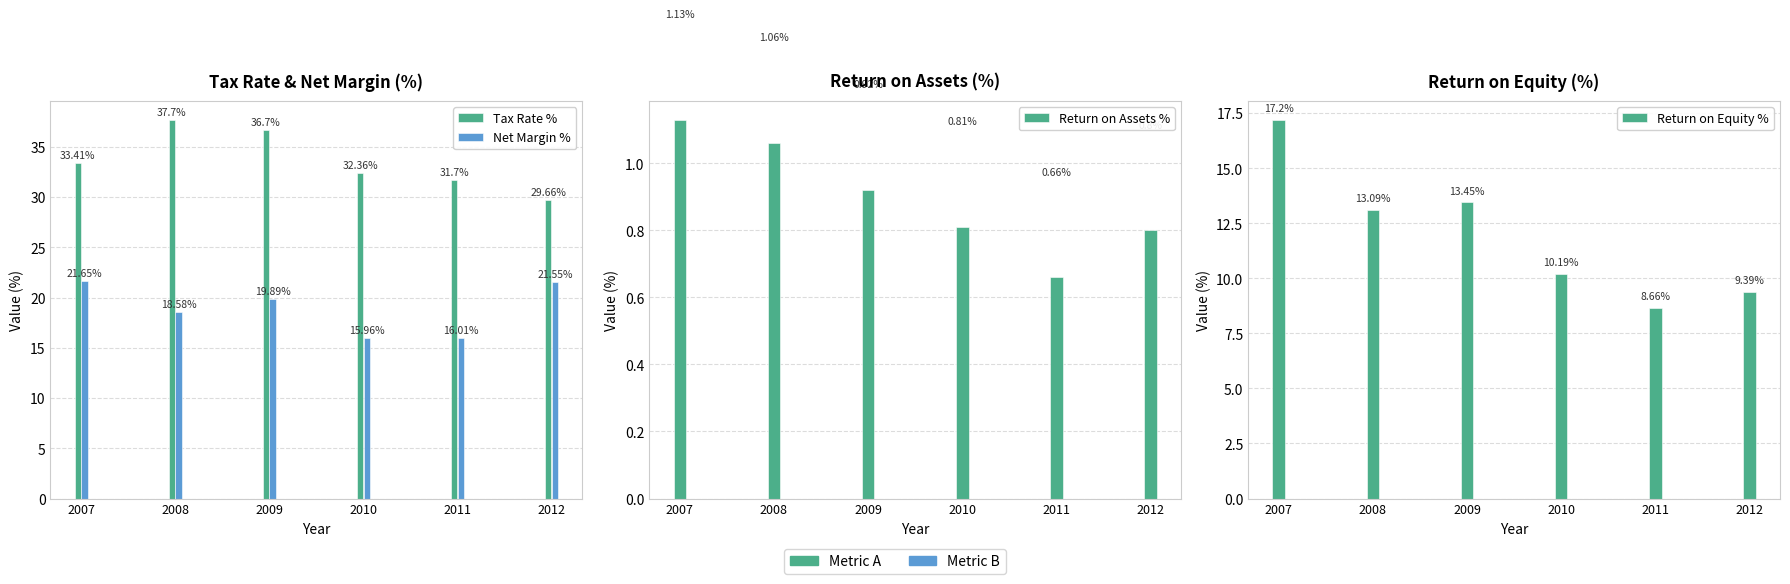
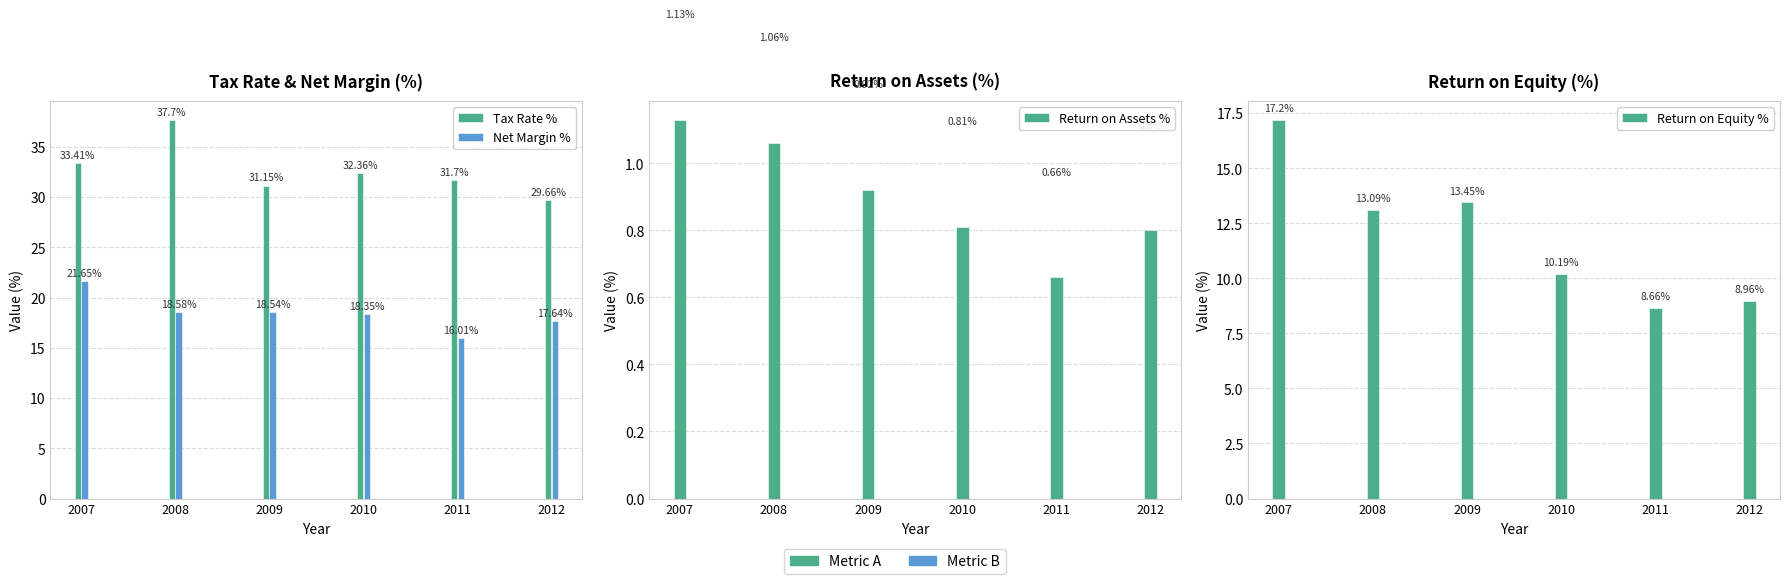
  {
    "Tax Rate & Net Margin (%)": {
      "Tax Rate %": {
        "2007": "33.41%",
        "2008": "37.7%",
-       "2009": "36.7%",
+       "2009": "31.15%",
        "2010": "32.36%",
        "2011": "31.7%",
        "2012": "29.66%"
      },
      "Net Margin %": {
        "2007": "21.65%",
        "2008": "18.58%",
-       "2009": "19.89%",
-       "2010": "15.96%",
+       "2009": "18.54%",
+       "2010": "18.35%",
        "2011": "16.01%",
-       "2012": "21.55%"
+       "2012": "17.64%"
      }
    },
    "Return on Assets (%)": {
      "2007": "1.13",
      "2008": "1.06",
      "2009": "0.92",
      "2010": "0.81",
      "2011": "0.66",
      "2012": "0.80"
    },
    "Return on Equity (%)": {
      "2007": "17.2%",
      "2008": "13.09%",
      "2009": "13.45%",
      "2010": "10.19%",
      "2011": "8.66%",
-     "2012": "9.39%"
+     "2012": "8.96%"
    }
  }
